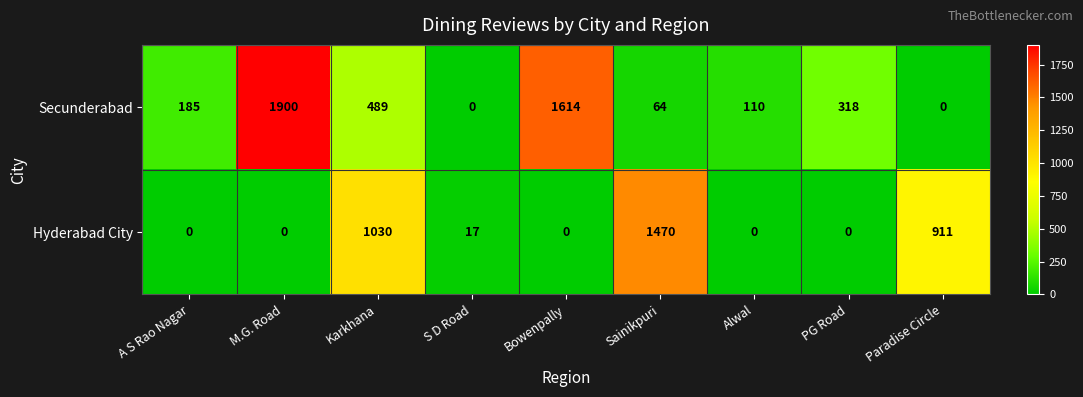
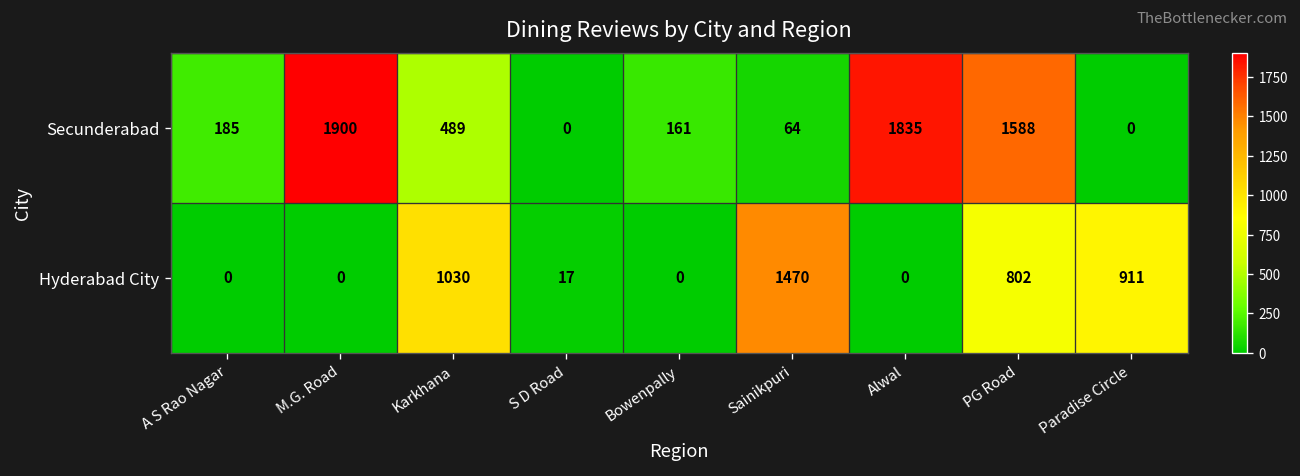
  {
    "Secunderabad": {
      "A S Rao Nagar": 185,
      "M.G. Road": 1900,
      "Karkhana": 489,
      "S D Road": 0,
-     "Bowenpally": 1614,
+     "Bowenpally": 161,
      "Sainikpuri": 64,
-     "Alwal": 110,
-     "PG Road": 318,
+     "Alwal": 1835,
+     "PG Road": 1588,
      "Paradise Circle": 0
    },
    "Hyderabad City": {
      "A S Rao Nagar": 0,
      "M.G. Road": 0,
      "Karkhana": 1030,
      "S D Road": 17,
      "Bowenpally": 0,
      "Sainikpuri": 1470,
      "Alwal": 0,
-     "PG Road": 0,
+     "PG Road": 802,
      "Paradise Circle": 911
    }
  }
